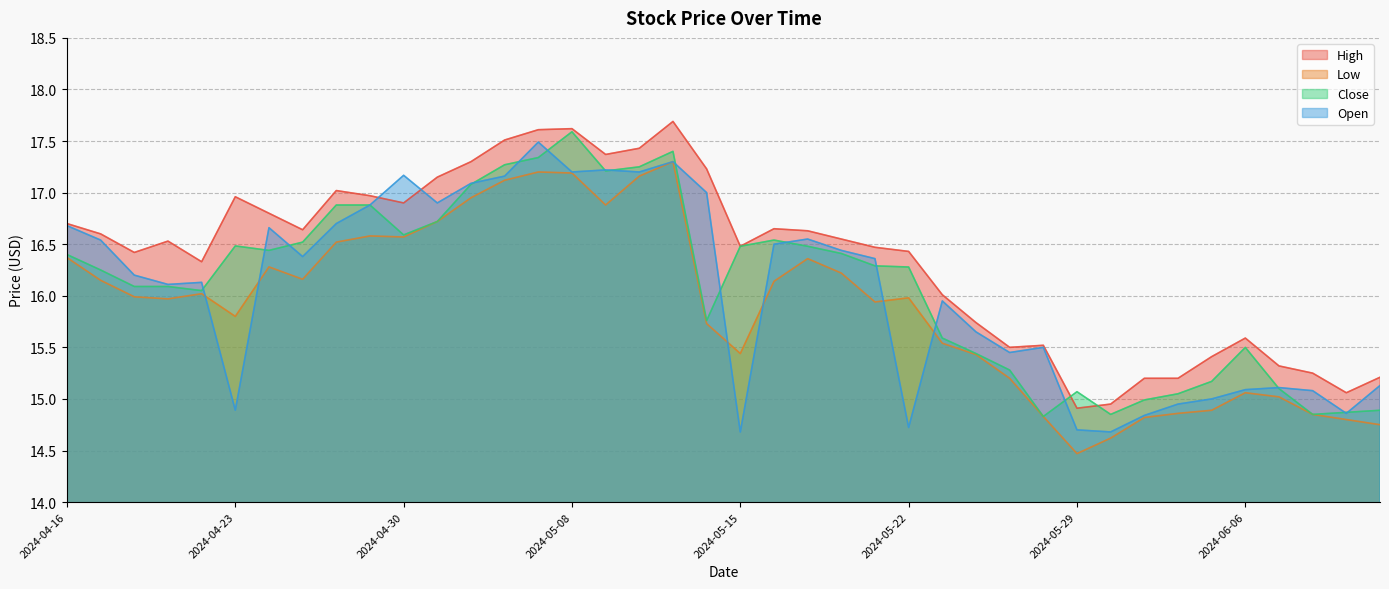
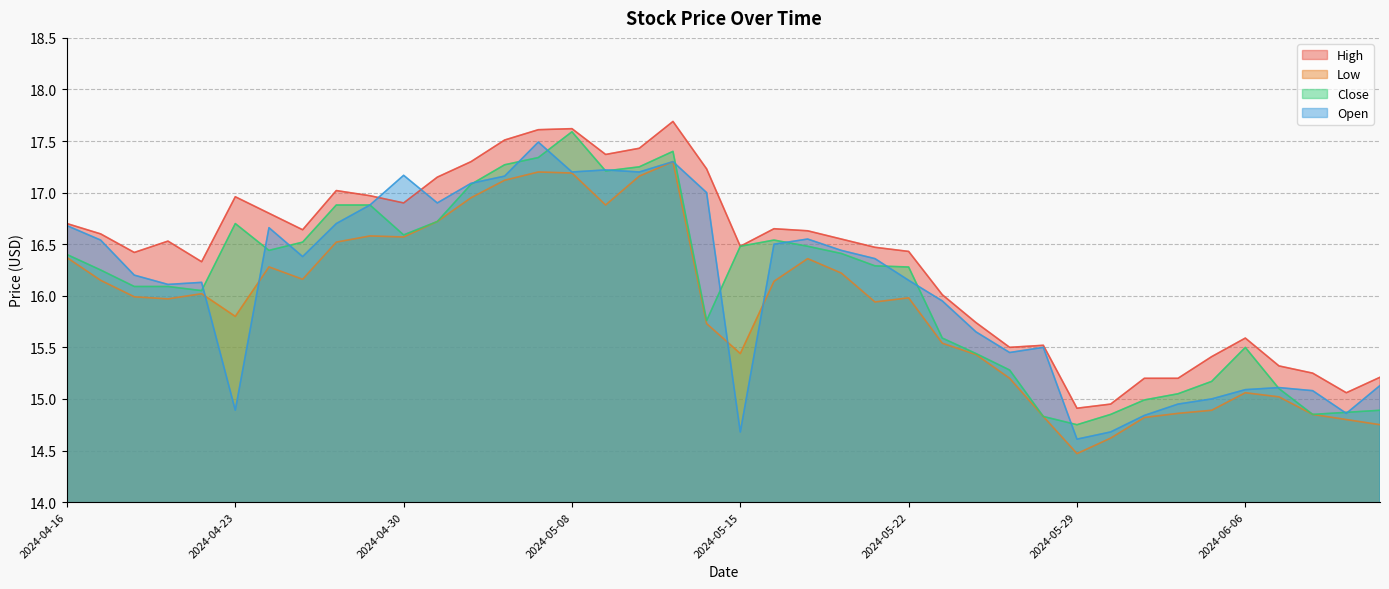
  {
    "Close": {
      "2024-04-16": 16.40,
-     "2024-04-23": 16.48,
+     "2024-04-23": 16.70,
      "2024-05-08": 17.59,
      "2024-05-22": 16.28,
-     "2024-05-29": 15.07,
+     "2024-05-29": 14.75,
      "2024-06-06": 15.50
    },
    "Open": {
      "2024-04-23": 14.89,
      "2024-04-30": 17.17,
      "2024-05-15": 14.68,
-     "2024-05-22": 14.72,
-     "2024-05-29": 14.70,
+     "2024-05-22": 16.15,
+     "2024-05-29": 14.61,
      "2024-06-06": 15.09
    }
  }
